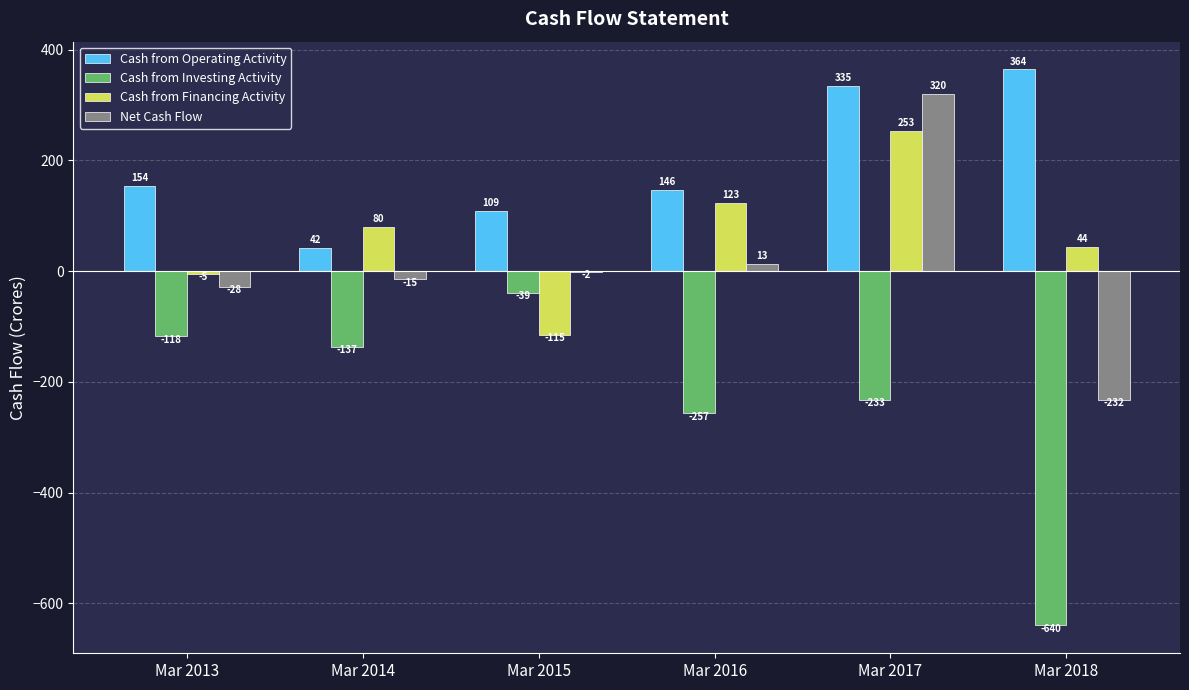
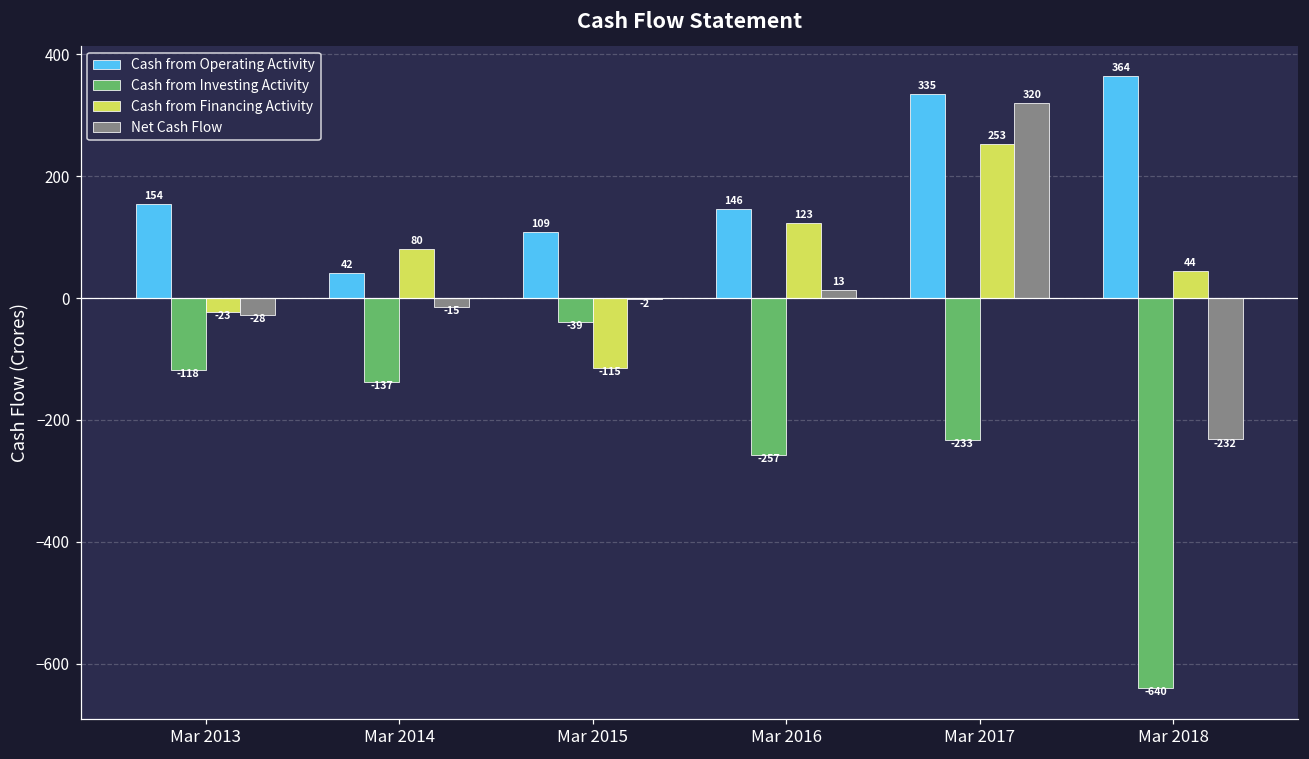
  {
    "Cash from Operating Activity": {
      "Mar 2013": 154,
      "Mar 2014": 42,
      "Mar 2015": 109,
      "Mar 2016": 146,
      "Mar 2017": 335,
      "Mar 2018": 364
    },
    "Cash from Investing Activity": {
      "Mar 2013": -118,
      "Mar 2014": -137,
      "Mar 2015": -39,
      "Mar 2016": -257,
      "Mar 2017": -233,
      "Mar 2018": -640
    },
    "Cash from Financing Activity": {
-     "Mar 2013": -5,
+     "Mar 2013": -23,
      "Mar 2014": 80,
      "Mar 2015": -115,
      "Mar 2016": 123,
      "Mar 2017": 253,
      "Mar 2018": 44
    },
    "Net Cash Flow": {
      "Mar 2013": -28,
      "Mar 2014": -15,
      "Mar 2015": -2,
      "Mar 2016": 13,
      "Mar 2017": 320,
      "Mar 2018": -232
    }
  }
